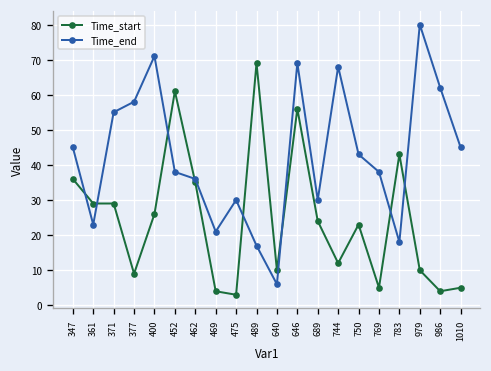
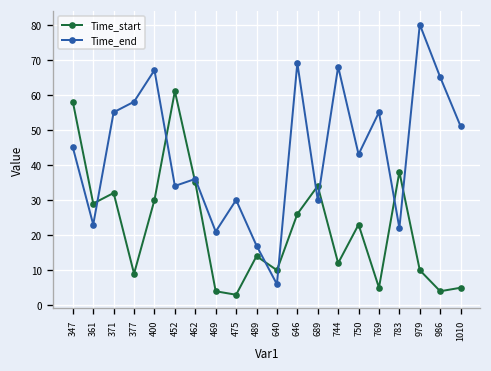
  {
    "Time_start": {
-     "347": 36,
+     "347": 58,
      "361": 29,
-     "371": 29,
+     "371": 32,
      "377": 9,
-     "400": 26,
+     "400": 30,
      "452": 61,
      "462": 35,
      "469": 4,
      "475": 3,
-     "489": 69,
+     "489": 14,
      "640": 10,
-     "646": 56,
-     "689": 24,
+     "646": 26,
+     "689": 34,
      "744": 12,
      "750": 23,
      "769": 5,
-     "783": 43,
+     "783": 38,
      "979": 10,
      "986": 4,
      "1010": 5
    },
    "Time_end": {
      "347": 45,
      "361": 23,
      "371": 55,
      "377": 58,
-     "400": 71,
-     "452": 38,
+     "400": 67,
+     "452": 34,
      "462": 36,
      "469": 21,
      "475": 30,
      "489": 17,
      "640": 6,
      "646": 69,
      "689": 30,
      "744": 68,
      "750": 43,
-     "769": 38,
-     "783": 18,
+     "769": 55,
+     "783": 22,
      "979": 80,
-     "986": 62,
-     "1010": 45
+     "986": 65,
+     "1010": 51
    }
  }
